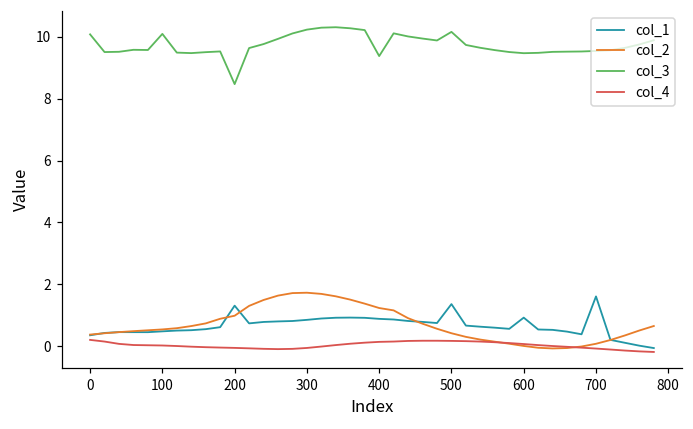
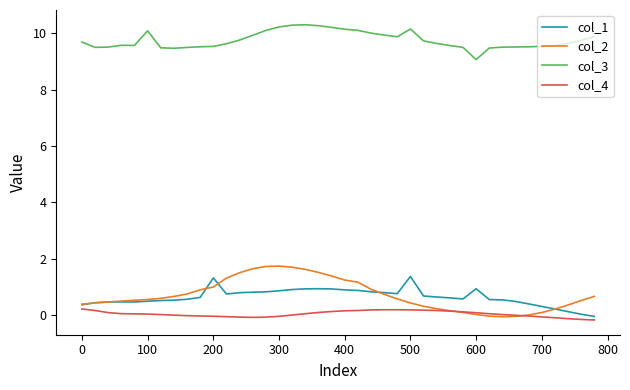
  {
    "col_1": {
      "200": 1.3,
      "300": 0.9,
      "400": 0.9,
      "500": 1.4,
      "600": 0.9,
-     "700": 1.6
+     "700": 0.3
    },
    "col_3": {
-     "0": 10.1,
+     "0": 9.7,
      "100": 10.1,
-     "200": 8.5,
+     "200": 9.5,
      "300": 10.2,
-     "400": 9.4,
+     "400": 10.1,
      "500": 10.2,
-     "600": 9.5
+     "600": 9.1
    }
  }
